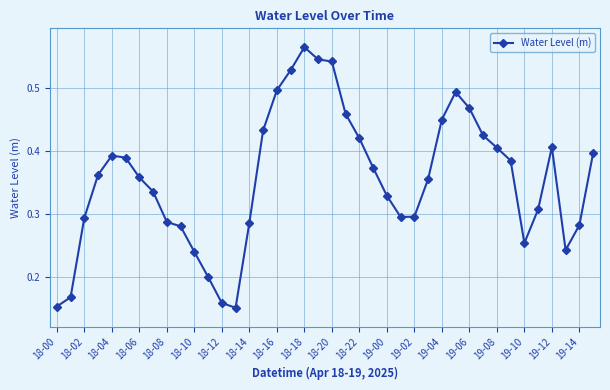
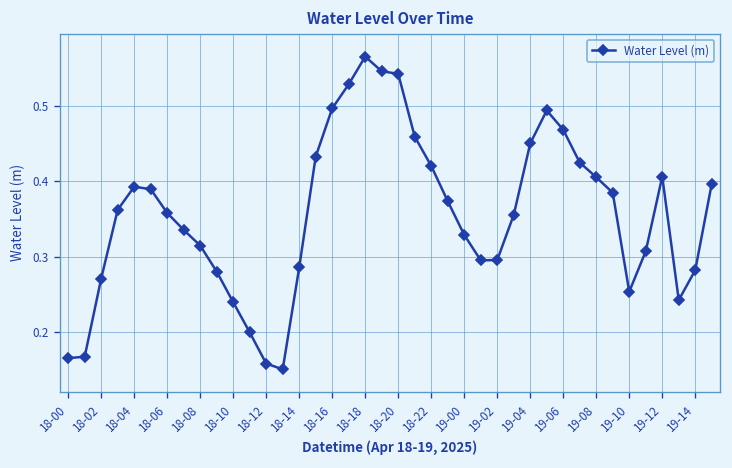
  {
-   "18-00": 0.15,
-   "18-02": 0.29,
+   "18-00": 0.17,
+   "18-02": 0.27,
    "18-04": 0.39,
    "18-06": 0.36,
-   "18-08": 0.29,
+   "18-08": 0.31,
    "18-10": 0.24,
    "18-12": 0.16,
    "18-14": 0.29,
    "18-16": 0.50,
    "18-18": 0.57,
    "18-20": 0.54,
    "18-22": 0.42,
    "19-00": 0.33,
    "19-02": 0.30,
    "19-04": 0.45,
    "19-06": 0.47,
    "19-08": 0.41,
    "19-10": 0.25,
    "19-12": 0.41,
    "19-14": 0.28
  }
